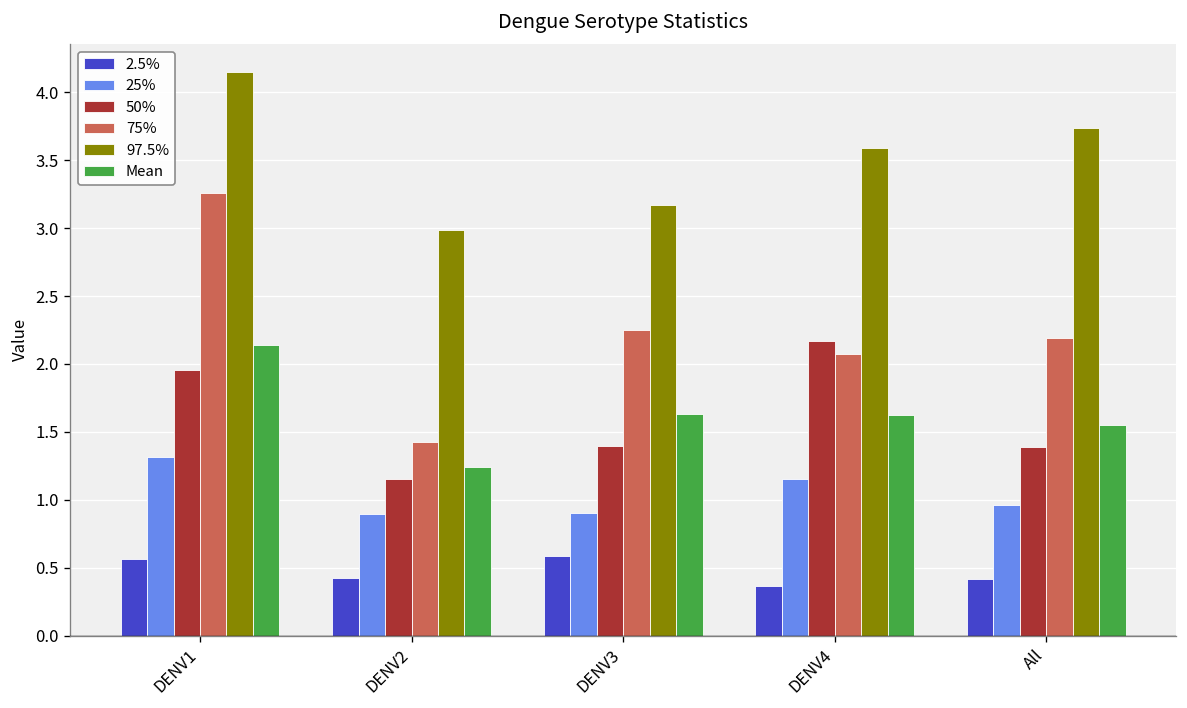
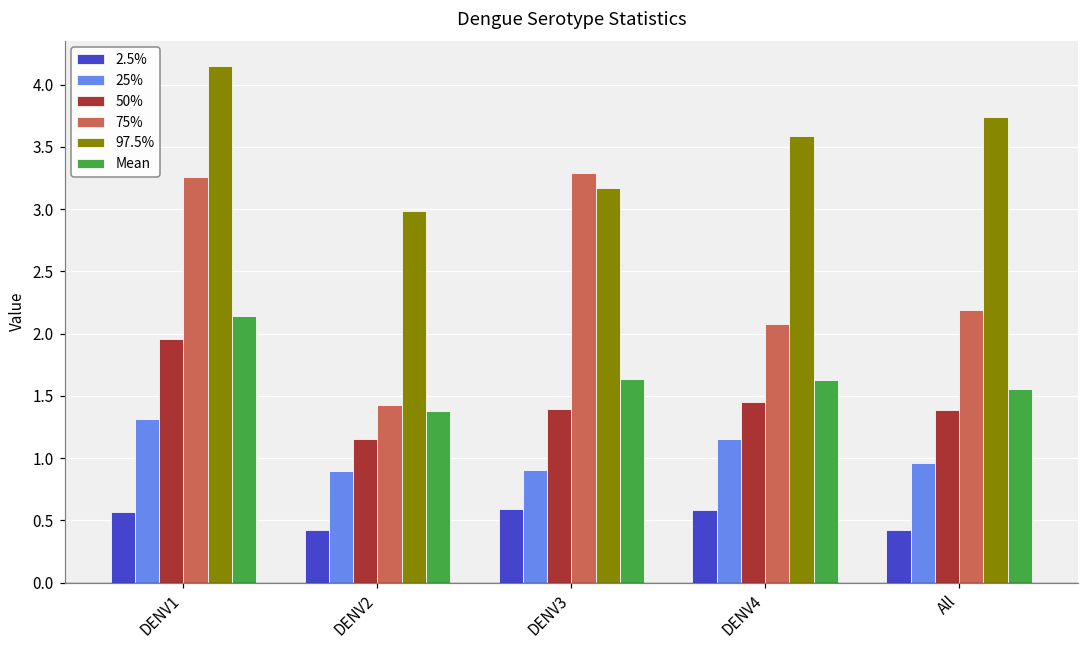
  {
    "2.5%": {
      "DENV1": 0.56,
      "DENV2": 0.42,
      "DENV3": 0.59,
-     "DENV4": 0.37,
+     "DENV4": 0.58,
      "All": 0.42
    },
    "25%": {
      "DENV1": 1.32,
      "DENV2": 0.89,
      "DENV3": 0.90,
      "DENV4": 1.15,
      "All": 0.96
    },
    "50%": {
      "DENV1": 1.95,
      "DENV2": 1.15,
      "DENV3": 1.40,
-     "DENV4": 2.17,
+     "DENV4": 1.45,
      "All": 1.39
    },
    "75%": {
      "DENV1": 3.26,
      "DENV2": 1.43,
-     "DENV3": 2.25,
+     "DENV3": 3.29,
      "DENV4": 2.07,
      "All": 2.19
    },
    "97.5%": {
      "DENV1": 4.15,
      "DENV2": 2.98,
      "DENV3": 3.17,
      "DENV4": 3.59,
      "All": 3.74
    },
    "Mean": {
      "DENV1": 2.14,
-     "DENV2": 1.24,
+     "DENV2": 1.38,
      "DENV3": 1.63,
      "DENV4": 1.62,
      "All": 1.55
    }
  }
